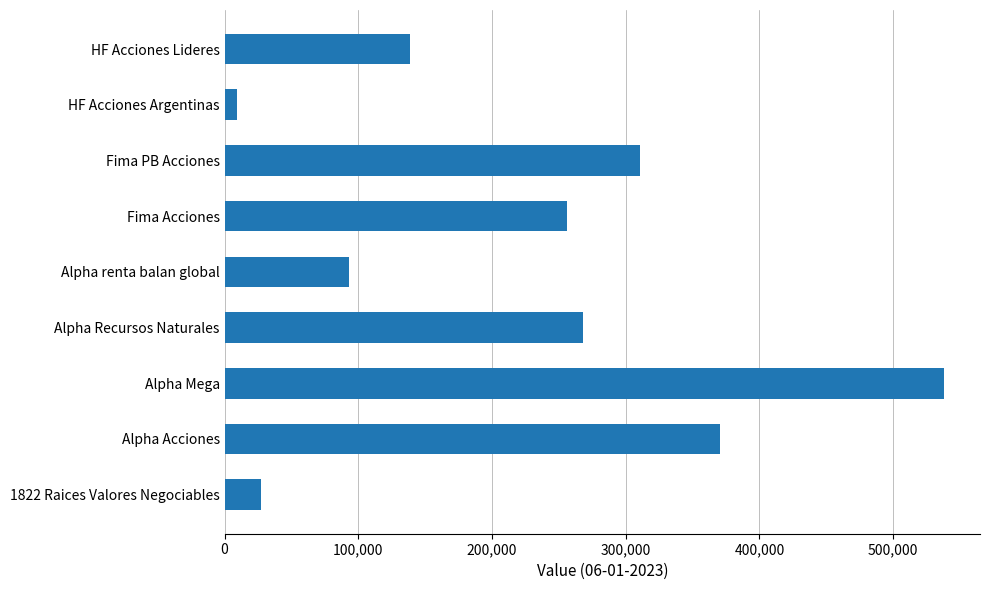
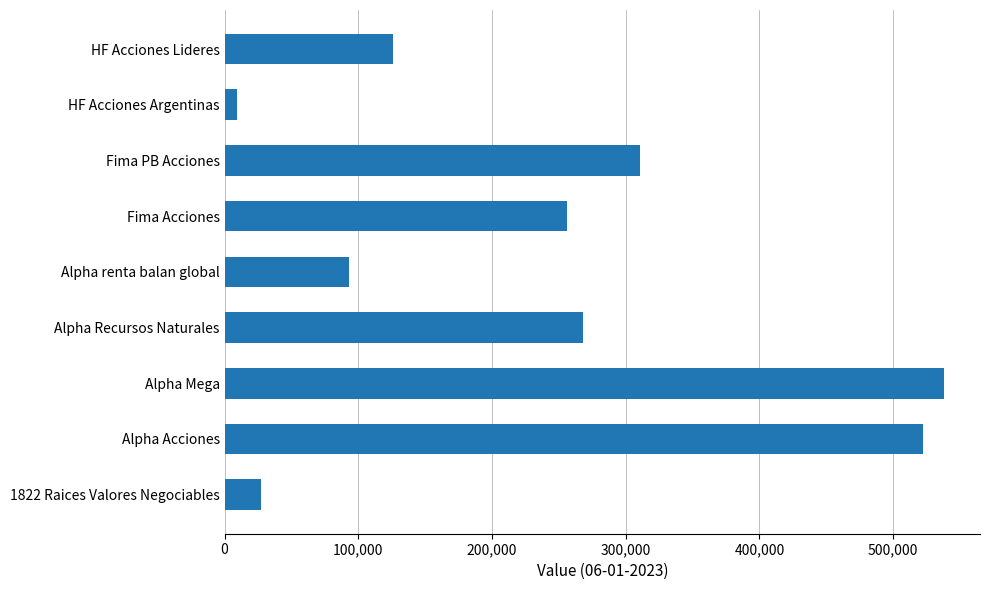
  {
-   "HF Acciones Lideres": "139,000",
+   "HF Acciones Lideres": "126,000",
    "HF Acciones Argentinas": "10,000",
    "Fima PB Acciones": "310,000",
    "Fima Acciones": "256,000",
    "Alpha renta balan global": "93,000",
    "Alpha Recursos Naturales": "268,000",
    "Alpha Mega": "538,000",
-   "Alpha Acciones": "370,000",
+   "Alpha Acciones": "522,000",
    "1822 Raices Valores Negociables": "27,000"
  }
